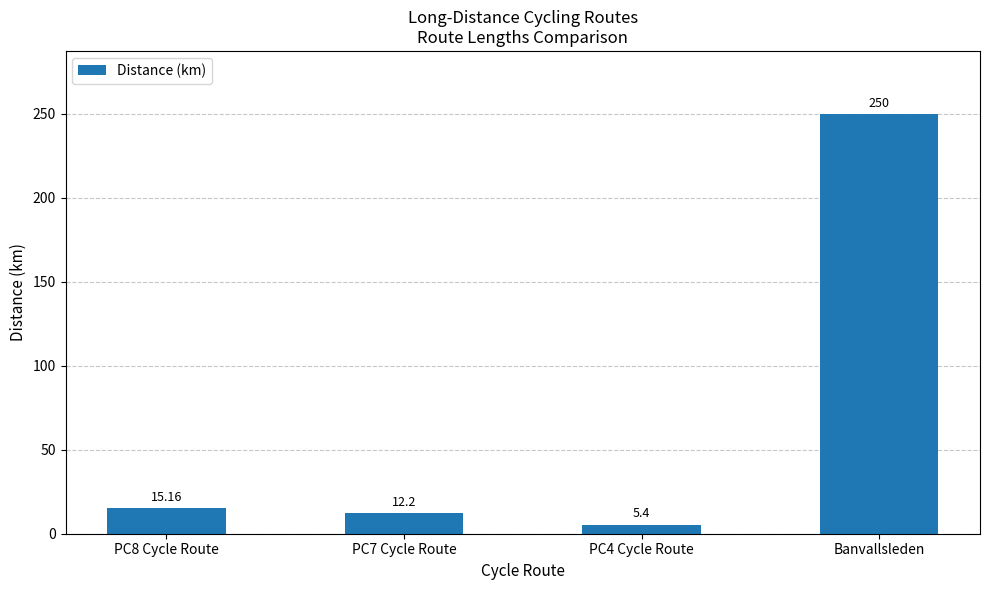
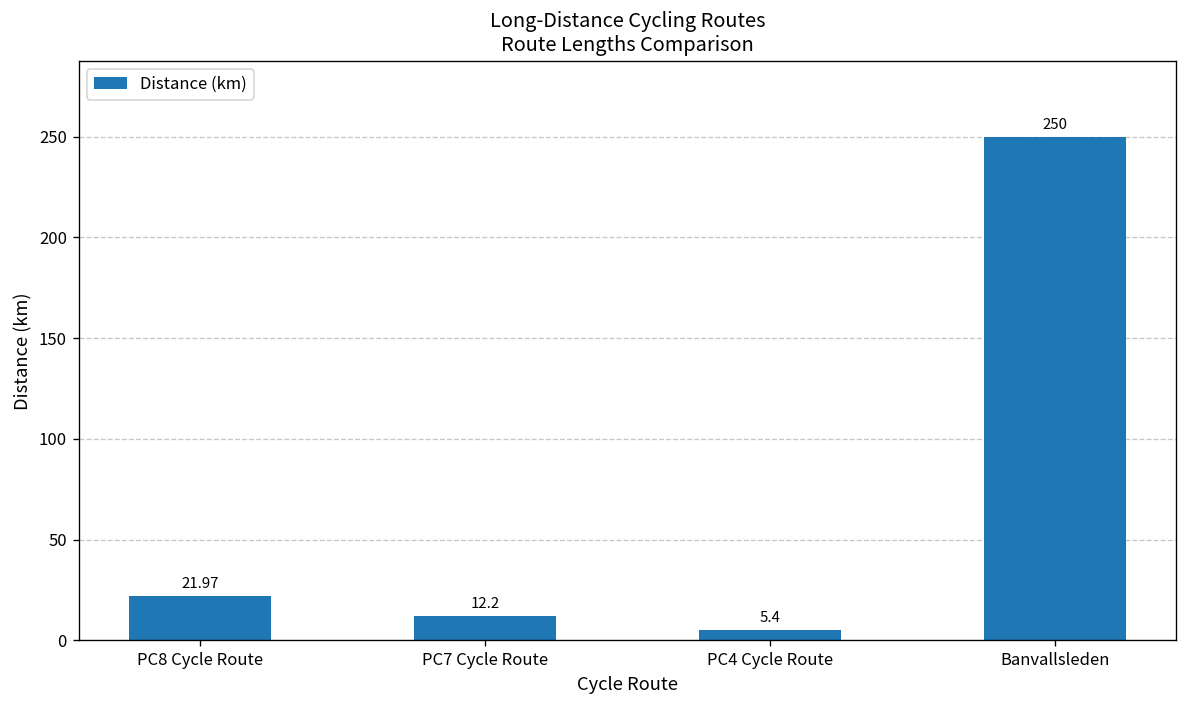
  {
-   "PC8 Cycle Route": 15.16,
+   "PC8 Cycle Route": 21.97,
    "PC7 Cycle Route": 12.2,
    "PC4 Cycle Route": 5.4,
    "Banvallsleden": 250
  }
